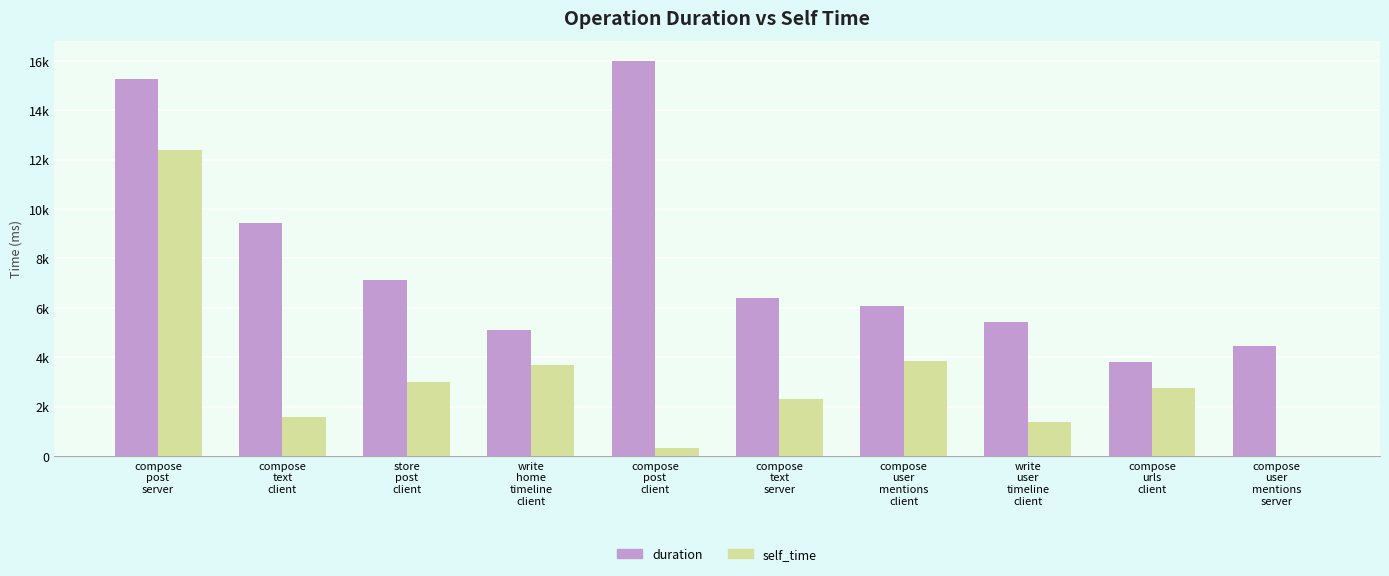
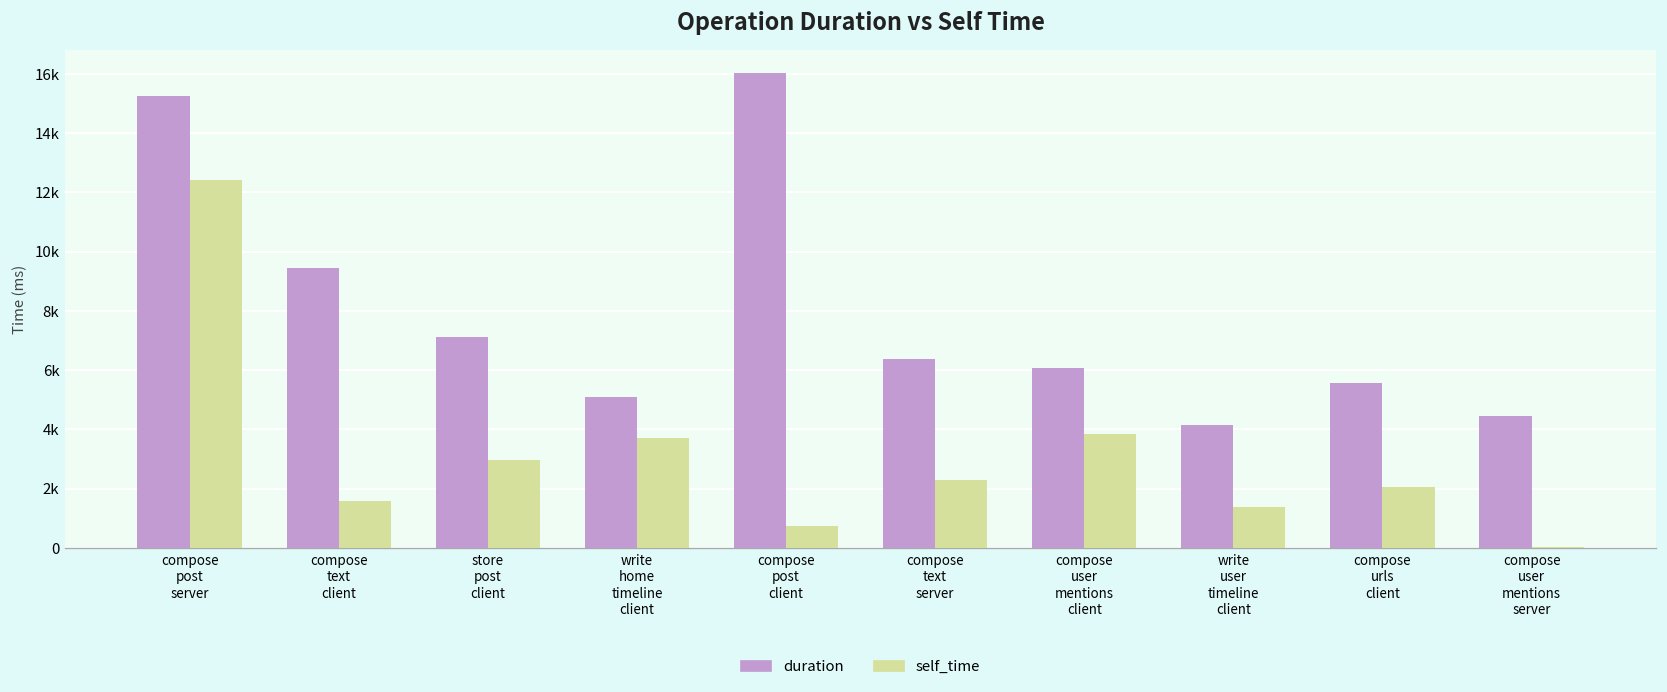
  {
    "duration": {
      "compose post server": 15300,
      "compose text client": 9400,
      "store post client": 7100,
      "write home timeline client": 5100,
      "compose post client": 16000,
      "compose text server": 6400,
      "compose user mentions client": 6100,
-     "write user timeline client": 5400,
-     "compose urls client": 3800,
+     "write user timeline client": 4200,
+     "compose urls client": 5600,
      "compose user mentions server": 4500
    },
    "self_time": {
      "compose post server": 12400,
      "compose text client": 1600,
      "store post client": 3000,
      "write home timeline client": 3700,
-     "compose post client": 300,
+     "compose post client": 700,
      "compose text server": 2300,
      "compose user mentions client": 3800,
      "write user timeline client": 1400,
-     "compose urls client": 2800
+     "compose urls client": 2100
    }
  }
